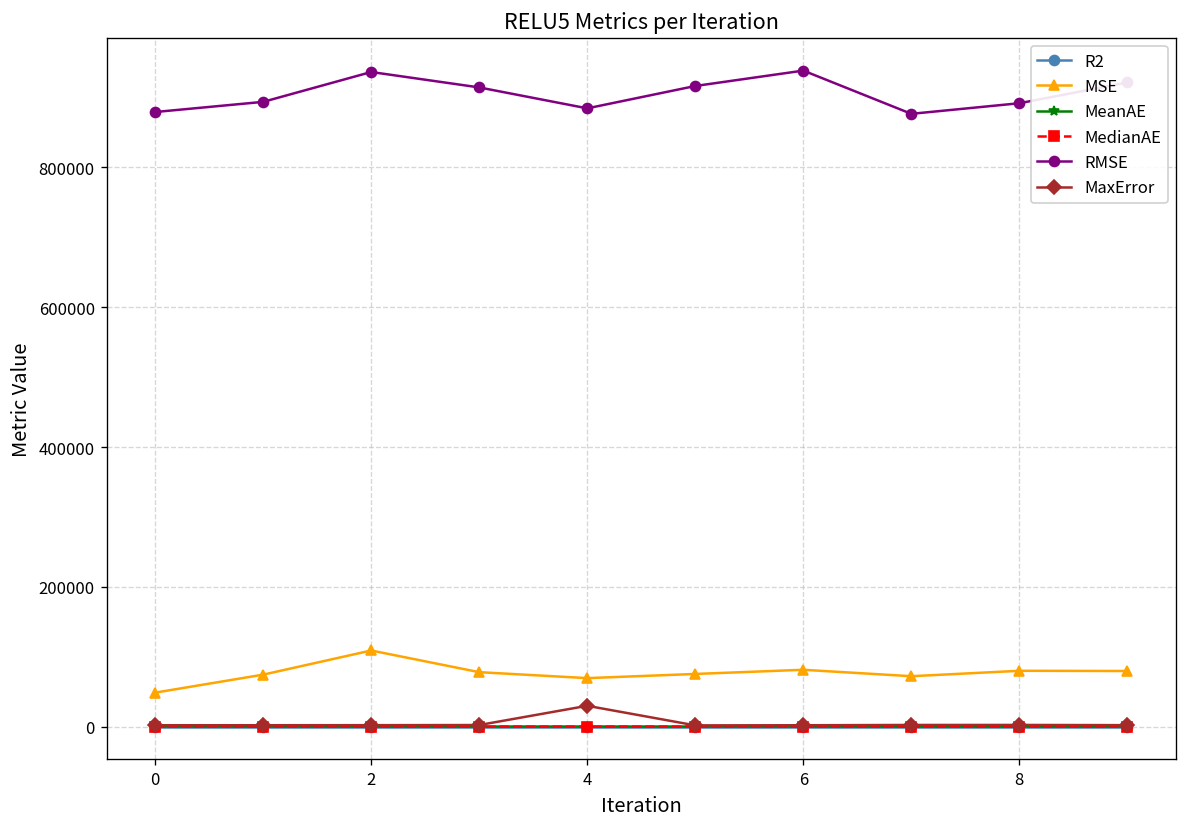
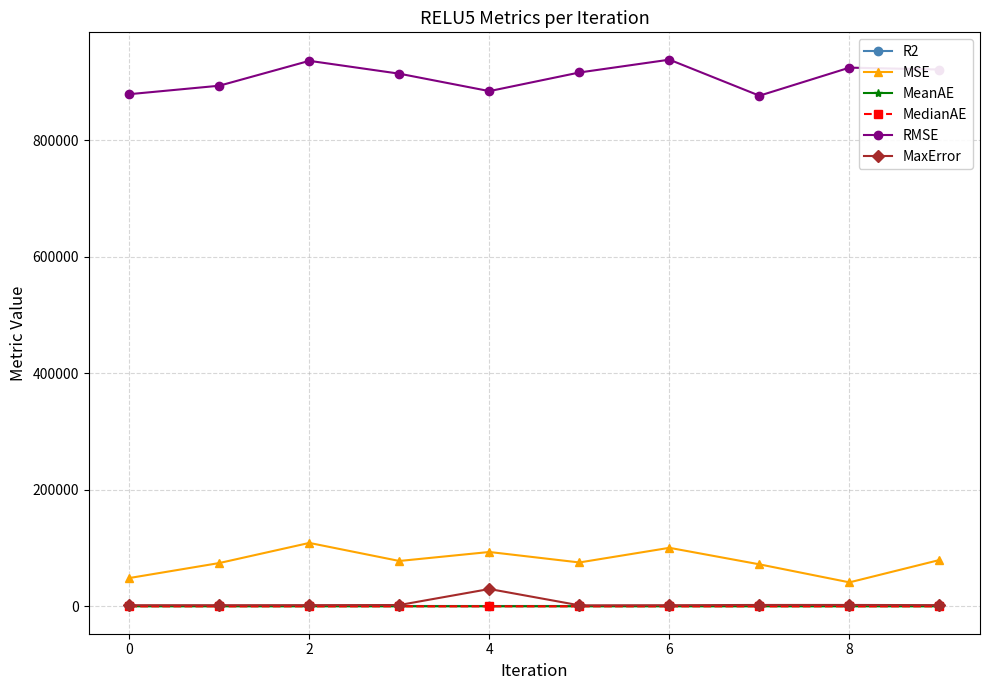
  {
    "MedianAE": {
      "4": 0
    },
    "MSE": {
      "0": 50000,
      "2": 110000,
-     "4": 70000,
-     "6": 80000,
-     "8": 80000
+     "4": 90000,
+     "6": 100000,
+     "8": 40000
    },
    "RMSE": {
      "0": 880000,
      "2": 940000,
      "4": 880000,
      "6": 940000,
-     "8": 890000
+     "8": 920000
    },
    "MaxError": {
      "4": 30000
    }
  }
